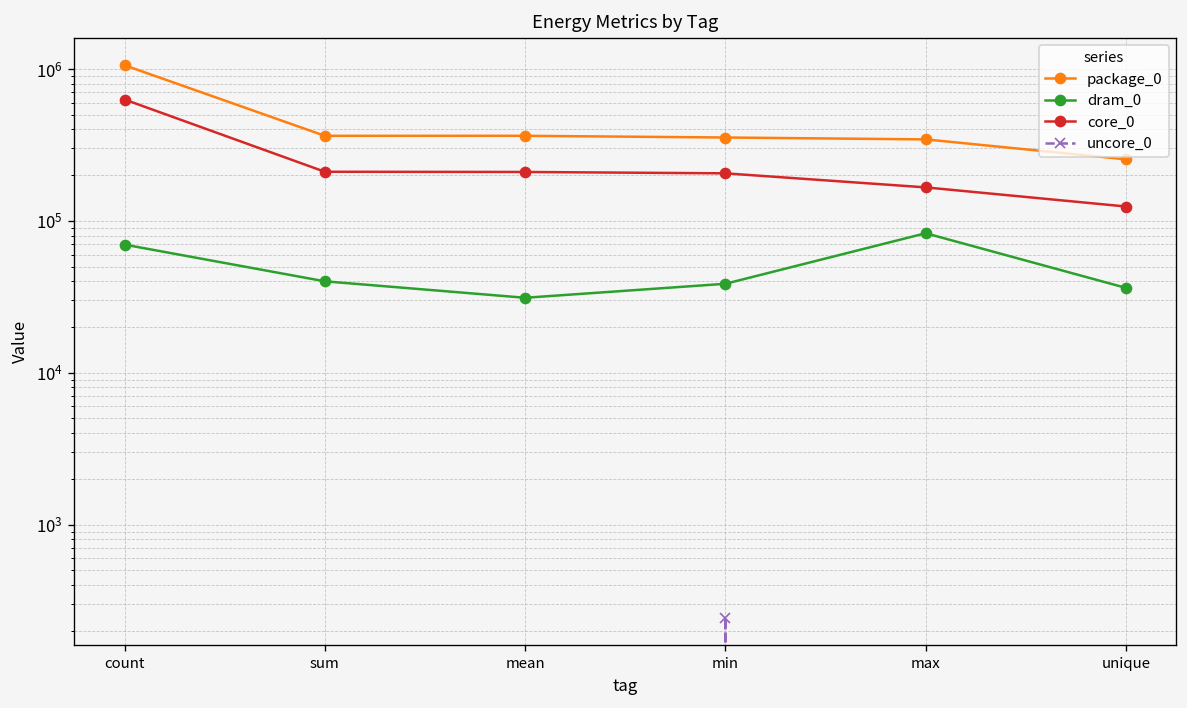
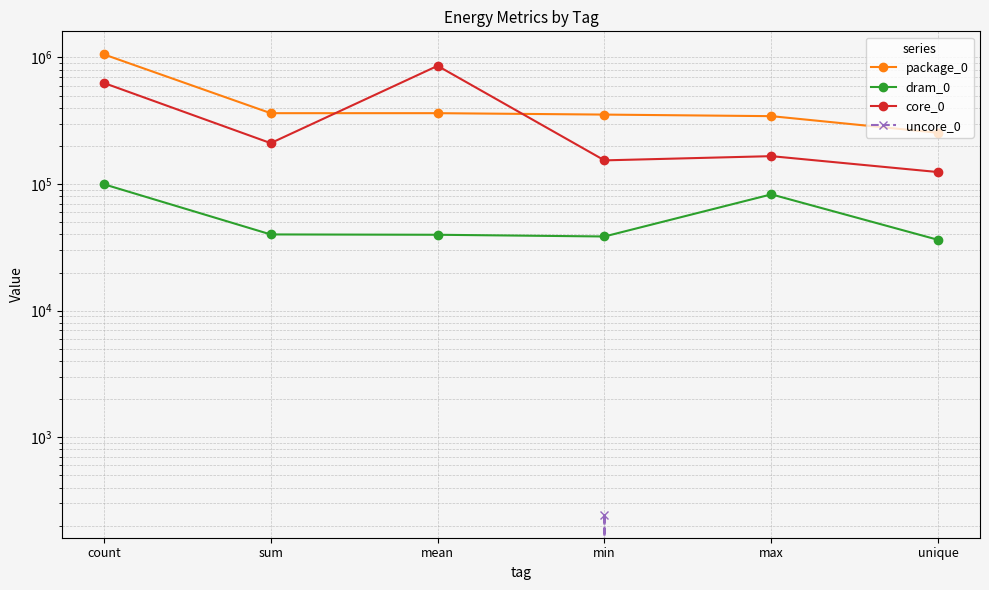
  {
    "package_0": {
      "count": 1100000,
      "sum": 360000,
      "mean": 360000,
      "min": 350000,
      "max": 340000
    },
    "dram_0": {
-     "count": 70000,
+     "count": 100000,
      "sum": 40000,
-     "mean": 31000,
+     "mean": 40000,
      "min": 39000,
      "max": 80000,
      "unique": 36000
    },
    "core_0": {
      "count": 600000,
      "sum": 210000,
-     "mean": 210000,
-     "min": 210000,
+     "mean": 900000,
+     "min": 150000,
      "max": 170000,
      "unique": 120000
    },
    "uncore_0": {
      "min": 240
    }
  }
